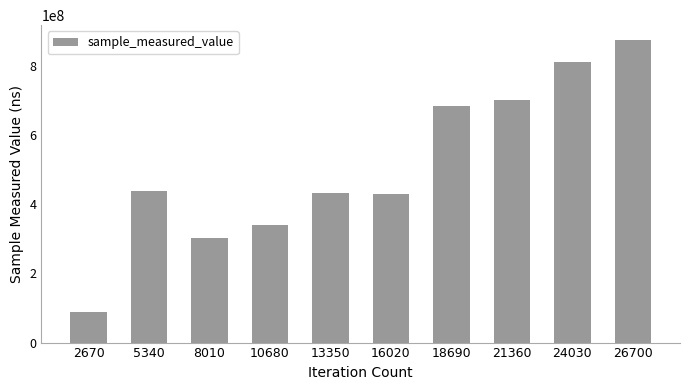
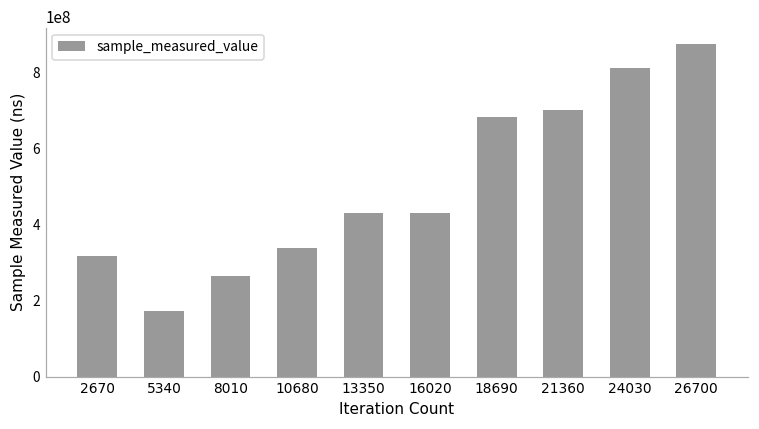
  {
-   "2670": 90000000,
-   "5340": 440000000,
-   "8010": 300000000,
+   "2670": 320000000,
+   "5340": 170000000,
+   "8010": 270000000,
    "10680": 340000000,
    "13350": 430000000,
    "16020": 430000000,
    "18690": 680000000,
    "21360": 700000000,
    "24030": 810000000,
    "26700": 870000000
  }
